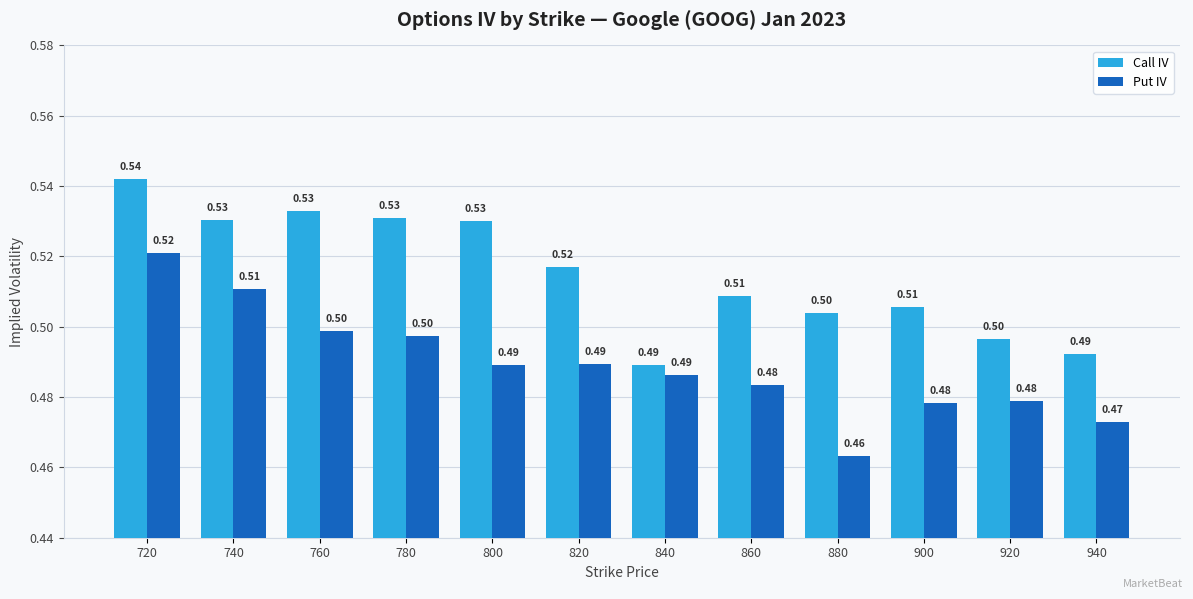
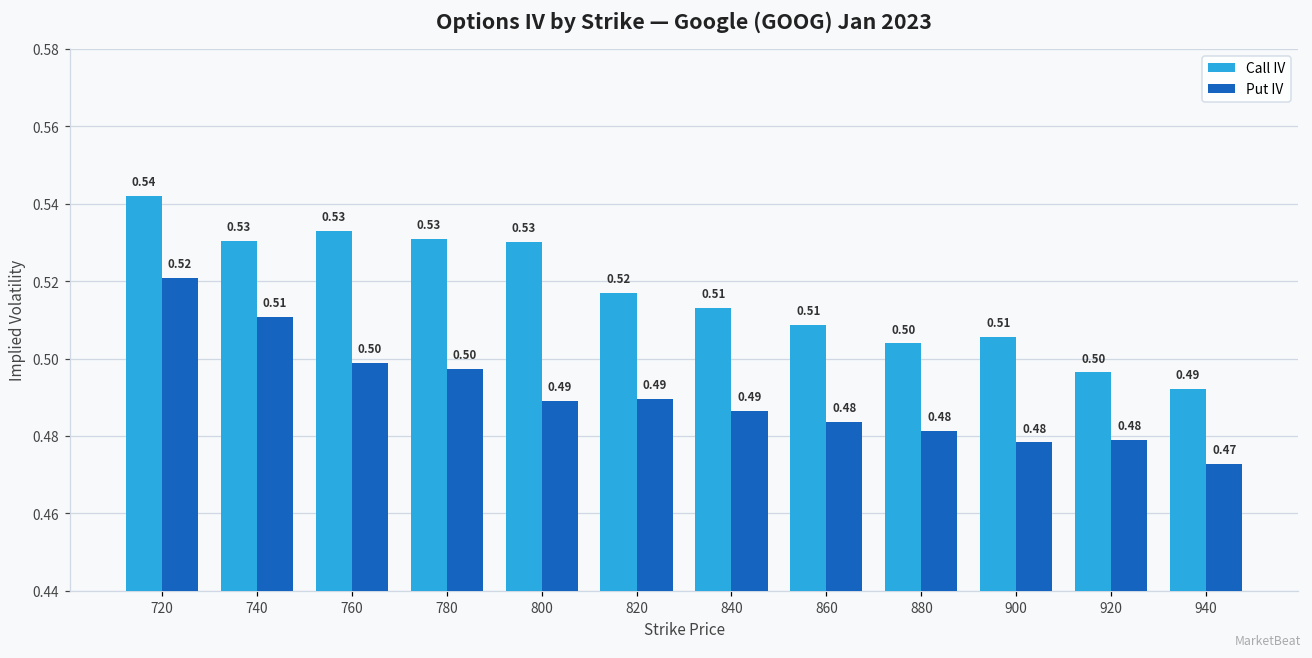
  {
    "Call IV": {
      "720": 0.54,
      "740": 0.53,
      "760": 0.53,
      "780": 0.53,
      "800": 0.53,
      "820": 0.52,
-     "840": 0.49,
+     "840": 0.51,
      "860": 0.51,
      "880": 0.50,
      "900": 0.51,
      "920": 0.50,
      "940": 0.49
    },
    "Put IV": {
      "720": 0.52,
      "740": 0.51,
      "760": 0.50,
      "780": 0.50,
      "800": 0.49,
      "820": 0.49,
      "840": 0.49,
      "860": 0.48,
-     "880": 0.46,
+     "880": 0.48,
      "900": 0.48,
      "920": 0.48,
      "940": 0.47
    }
  }
